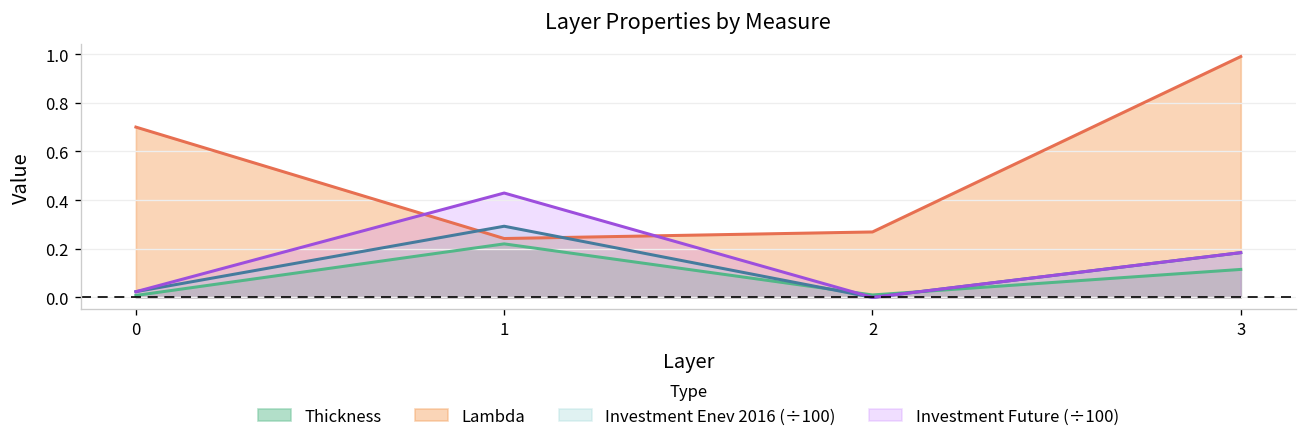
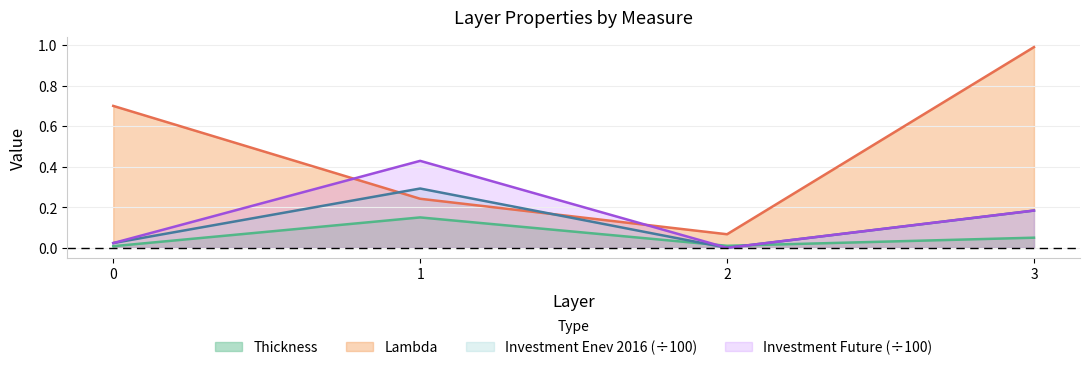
  {
    "Thickness": {
      "0": 0.01,
-     "1": 0.22,
-     "3": 0.12
+     "1": 0.15,
+     "3": 0.05
    },
    "Lambda": {
      "0": 0.70,
      "1": 0.24,
-     "2": 0.27,
+     "2": 0.07,
      "3": 0.99
    }
  }
